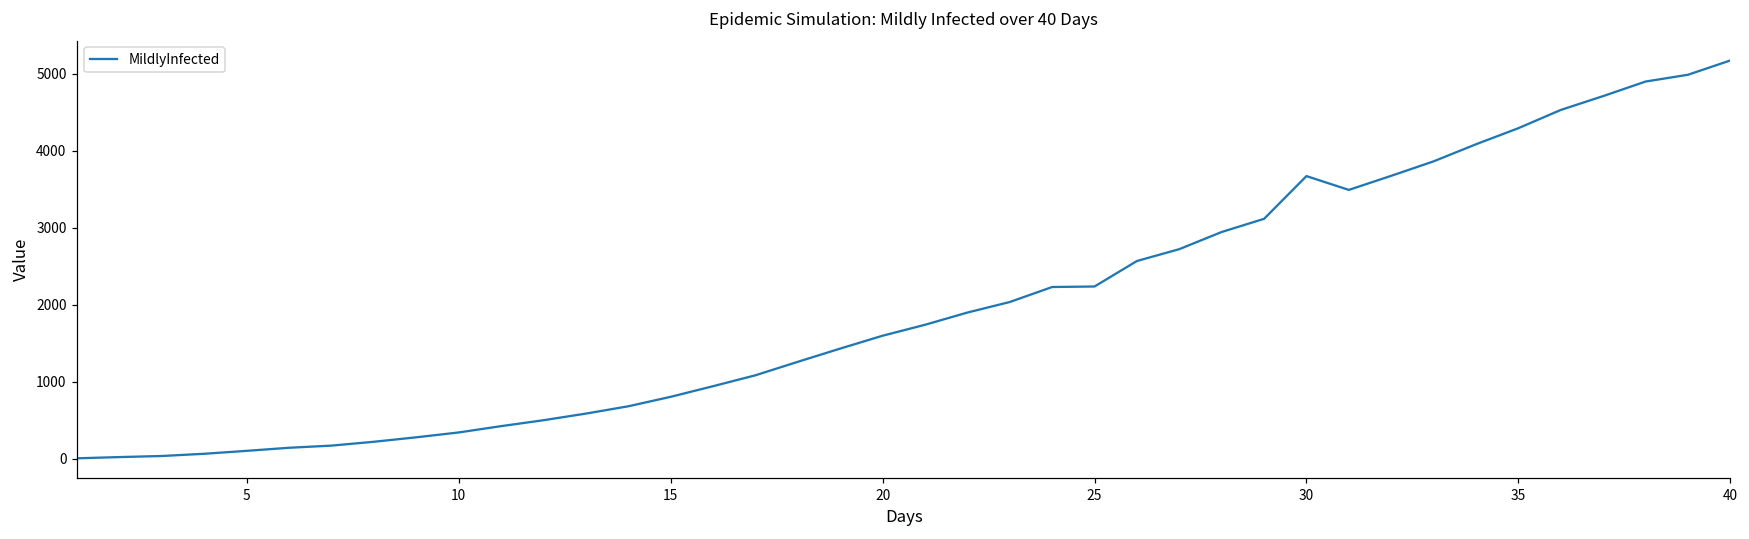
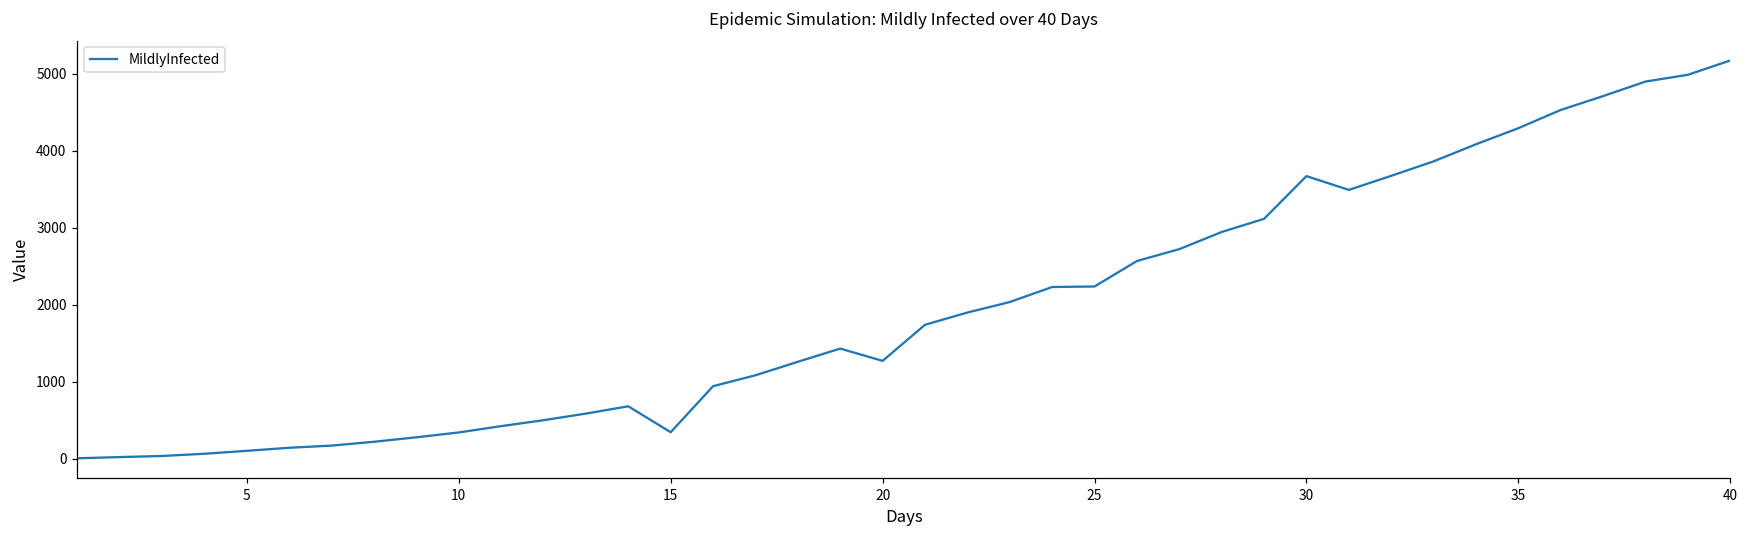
  {
    "5": 100,
    "10": 300,
-   "15": 800,
-   "20": 1600,
+   "15": 300,
+   "20": 1300,
    "25": 2200,
    "30": 3700,
    "35": 4300,
    "40": 5200
  }
